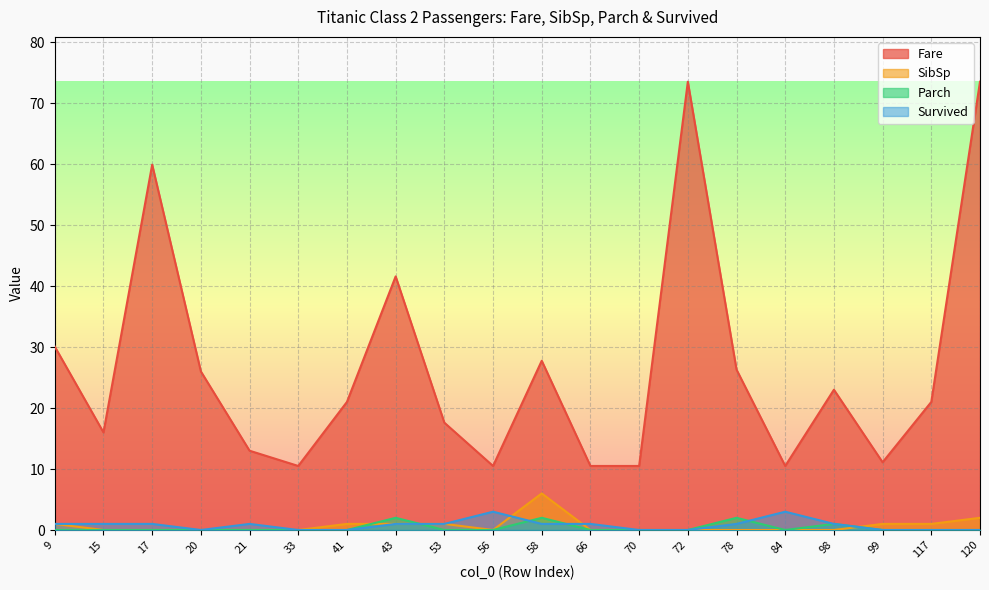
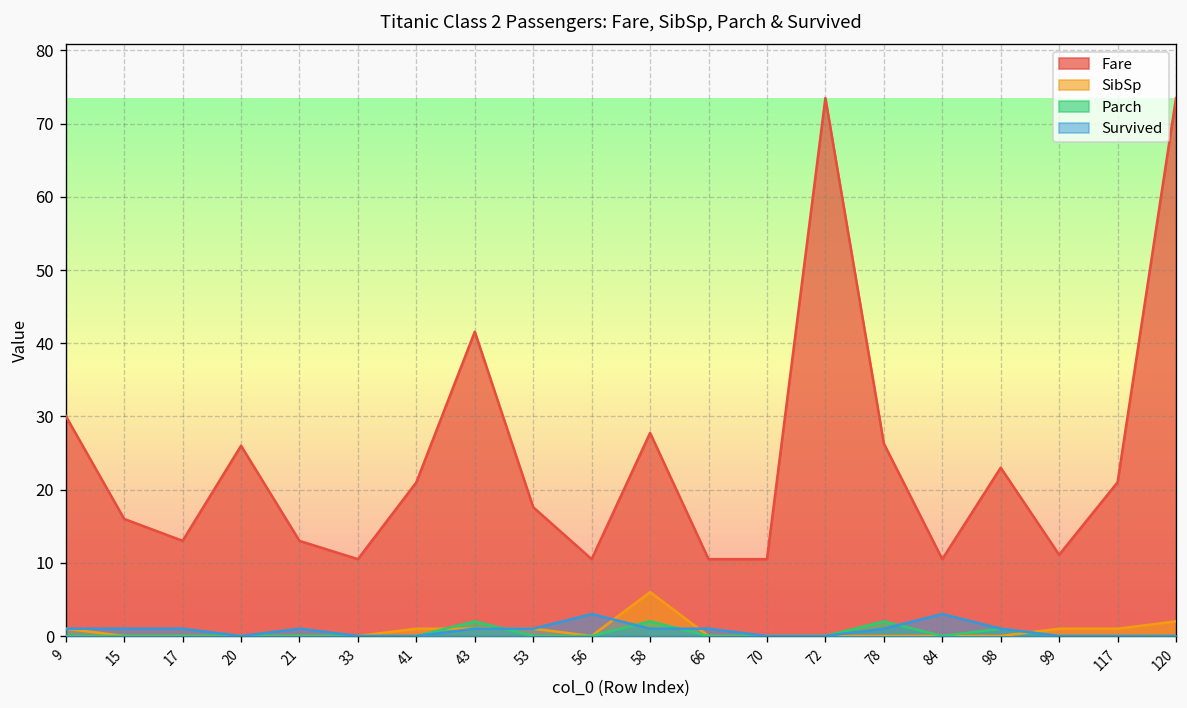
  {
    "Fare": {
      "9": 30,
      "15": 16,
-     "17": 60,
+     "17": 13,
      "20": 26,
      "21": 13,
      "33": 11,
      "41": 21,
      "43": 42,
      "53": 18,
      "56": 11,
      "58": 28,
      "66": 11,
      "70": 11,
      "72": 74,
      "78": 26,
      "84": 11,
      "98": 23,
      "99": 11,
      "117": 21,
      "120": 74
    },
    "SibSp": {
      "41": 1,
      "58": 6,
      "78": 0,
      "98": 0,
      "99": 1,
      "117": 1,
      "120": 2
    },
    "Parch": {
      "9": 0,
      "43": 2,
      "53": 0,
      "58": 2,
      "78": 2
    },
    "Survived": {
      "15": 1,
      "17": 1,
      "21": 1,
      "56": 3,
      "58": 1,
      "66": 1,
      "78": 1,
      "84": 3
    }
  }
